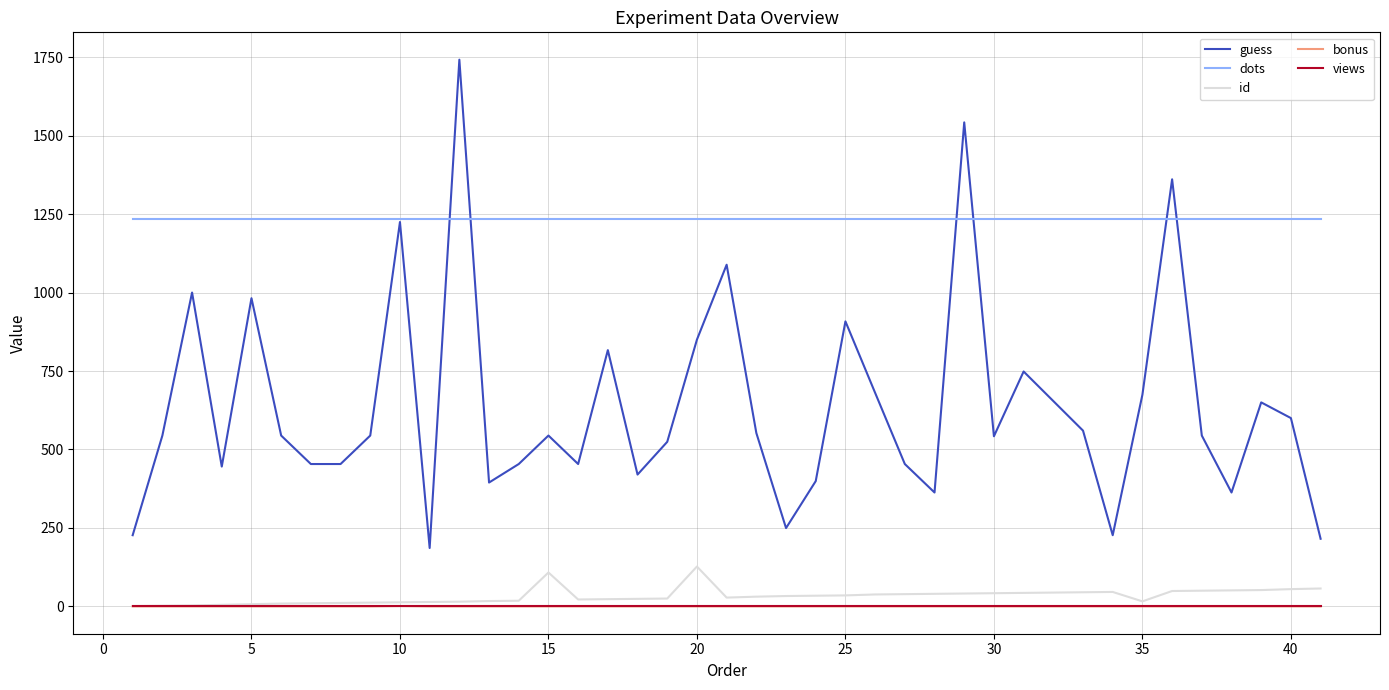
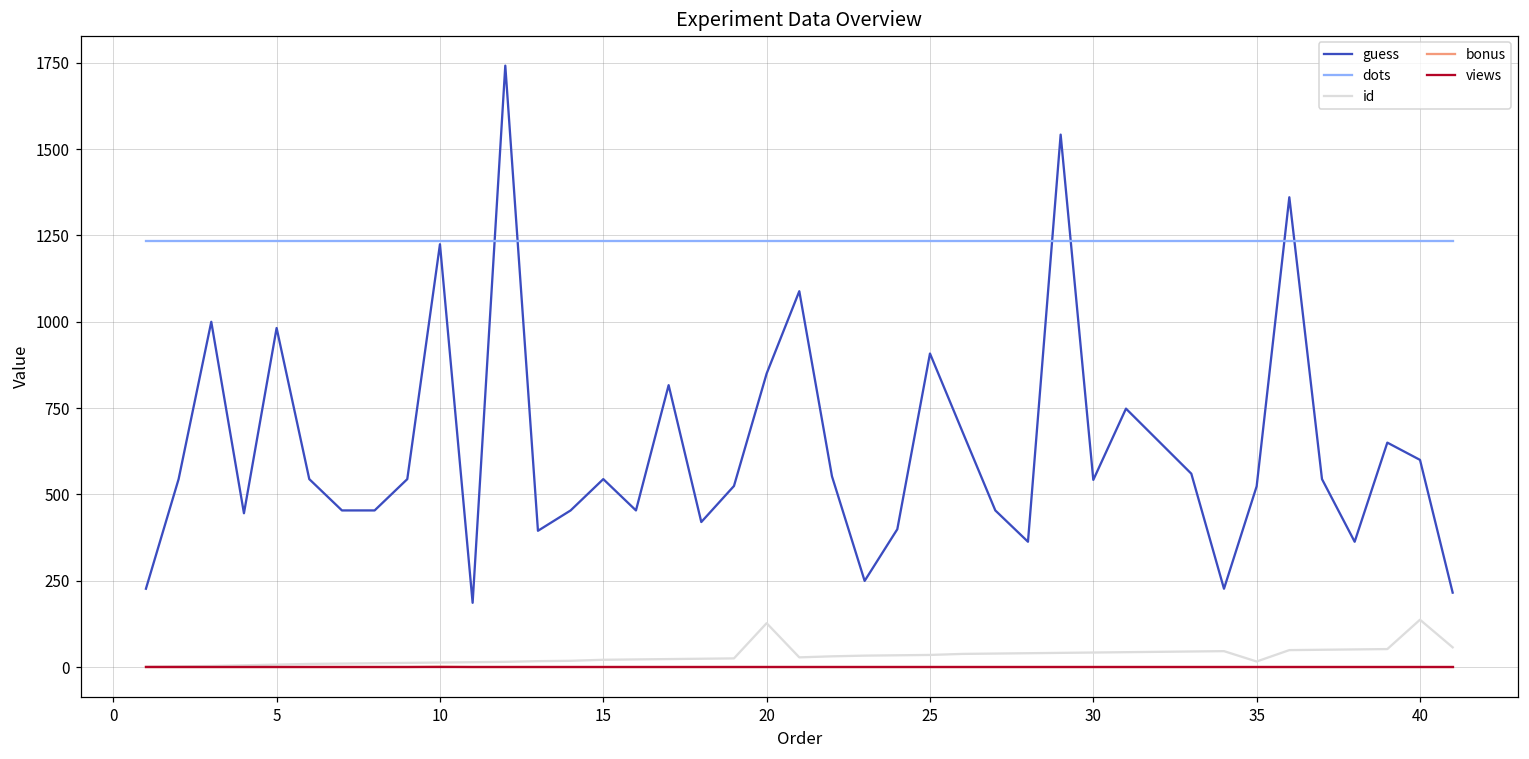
  {
    "guess": {
      "5": 980,
      "10": 1220,
      "15": 540,
      "20": 850,
      "25": 910,
      "30": 540,
-     "35": 670,
+     "35": 520,
      "40": 600
    },
    "dots": {
      "5": 1230,
      "10": 1230,
      "15": 1230,
      "20": 1230,
      "25": 1230,
      "30": 1230,
      "35": 1230,
      "40": 1230
    },
    "id": {
      "10": 10,
-     "15": 110,
+     "15": 20,
      "20": 130,
      "25": 40,
      "30": 40,
      "35": 20,
-     "40": 60
+     "40": 140
    },
    "views": {
      "10": 0,
      "15": 0,
      "20": 0,
      "25": 0,
      "30": 0,
      "35": 0,
      "40": 0
    }
  }
